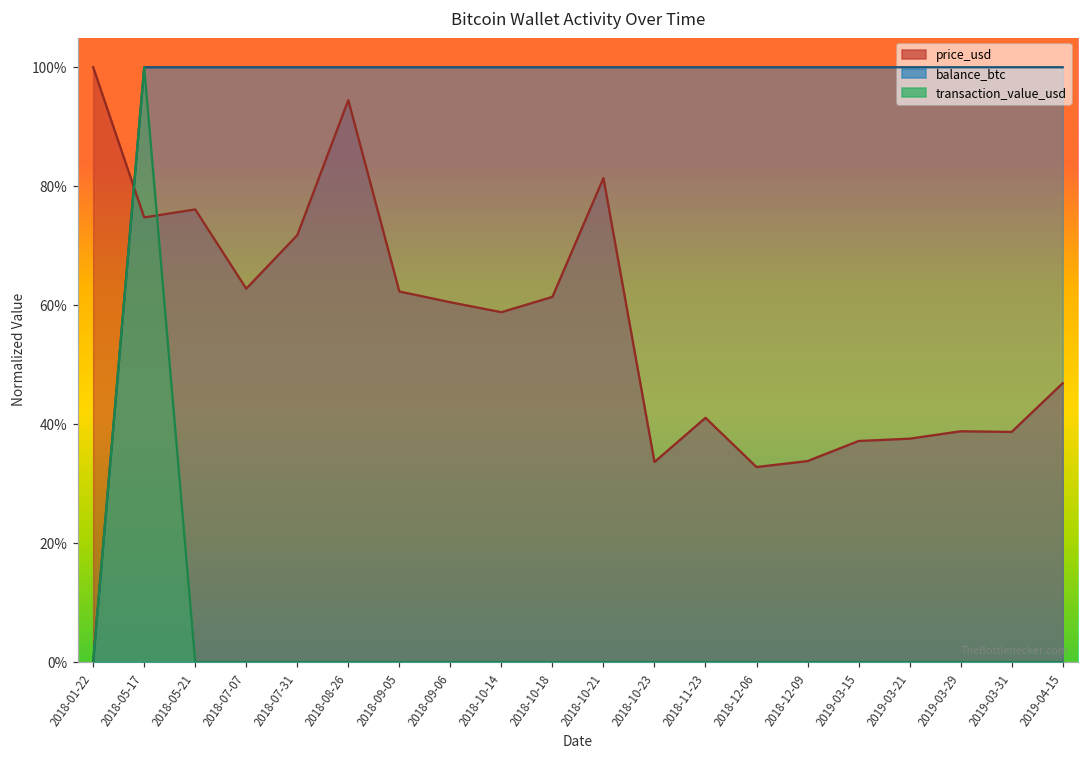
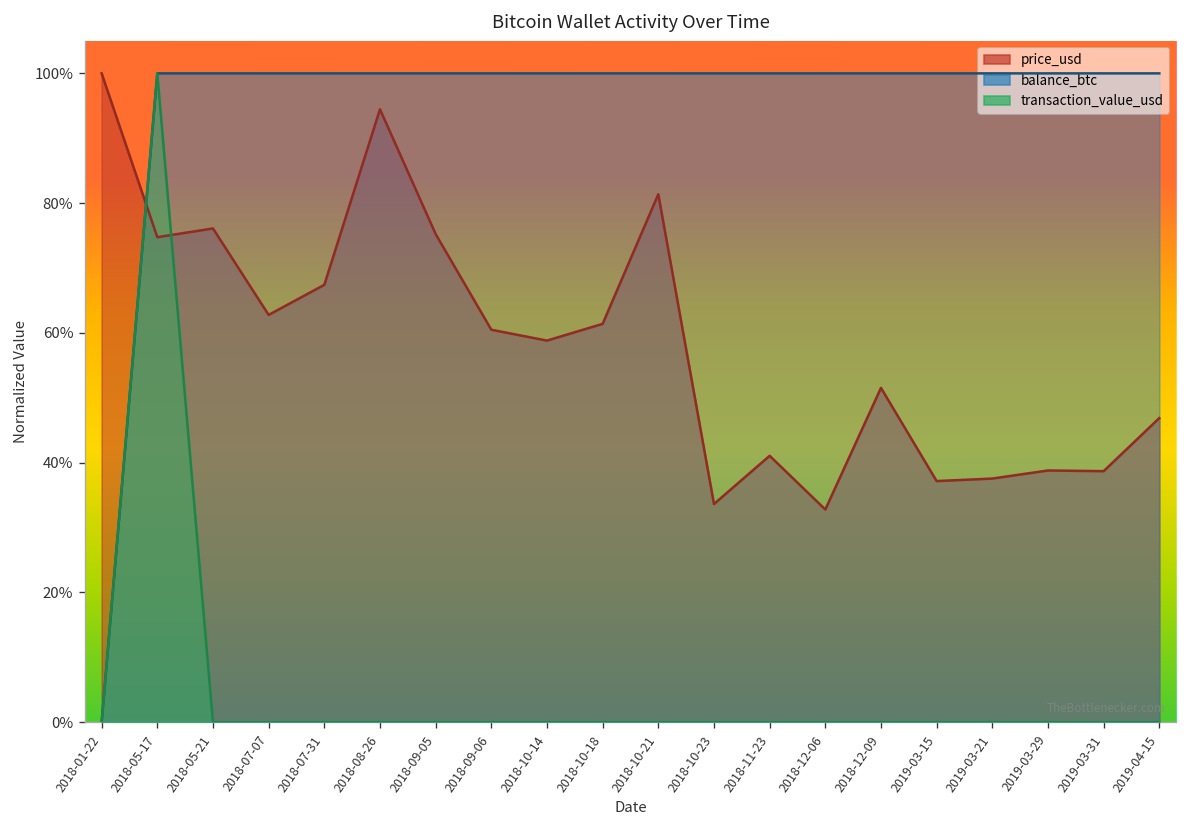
  {
    "price_usd": {
      "2018-01-22": "100%",
      "2018-05-17": "75%",
      "2018-05-21": "76%",
      "2018-07-07": "63%",
-     "2018-07-31": "72%",
+     "2018-07-31": "67%",
      "2018-08-26": "94%",
-     "2018-09-05": "62%",
+     "2018-09-05": "75%",
      "2018-09-06": "60%",
      "2018-10-14": "59%",
      "2018-10-18": "61%",
      "2018-10-21": "81%",
      "2018-10-23": "34%",
      "2018-11-23": "41%",
      "2018-12-06": "33%",
-     "2018-12-09": "34%",
+     "2018-12-09": "52%",
      "2019-03-15": "37%",
      "2019-03-21": "38%",
      "2019-03-29": "39%",
      "2019-03-31": "39%",
      "2019-04-15": "47%"
    },
    "balance_btc": {
      "2018-05-21": "100%",
      "2018-07-07": "100%",
      "2018-07-31": "100%",
      "2018-08-26": "100%",
      "2018-09-05": "100%",
      "2018-09-06": "100%",
      "2018-10-14": "100%",
      "2018-10-18": "100%",
      "2018-10-21": "100%",
      "2018-10-23": "100%",
      "2018-11-23": "100%",
      "2018-12-06": "100%",
      "2018-12-09": "100%",
      "2019-03-15": "100%"
    },
    "transaction_value_usd": {
      "2018-05-21": "0%",
      "2018-07-07": "0%",
      "2018-07-31": "0%",
      "2018-08-26": "0%",
      "2018-09-05": "0%",
      "2018-09-06": "0%",
      "2018-10-14": "0%",
      "2018-10-18": "0%",
      "2018-10-21": "0%",
      "2018-10-23": "0%",
      "2018-11-23": "0%",
      "2018-12-06": "0%",
      "2018-12-09": "0%",
      "2019-03-15": "0%",
      "2019-03-21": "0%",
      "2019-03-29": "0%",
      "2019-03-31": "0%",
      "2019-04-15": "0%"
    }
  }
